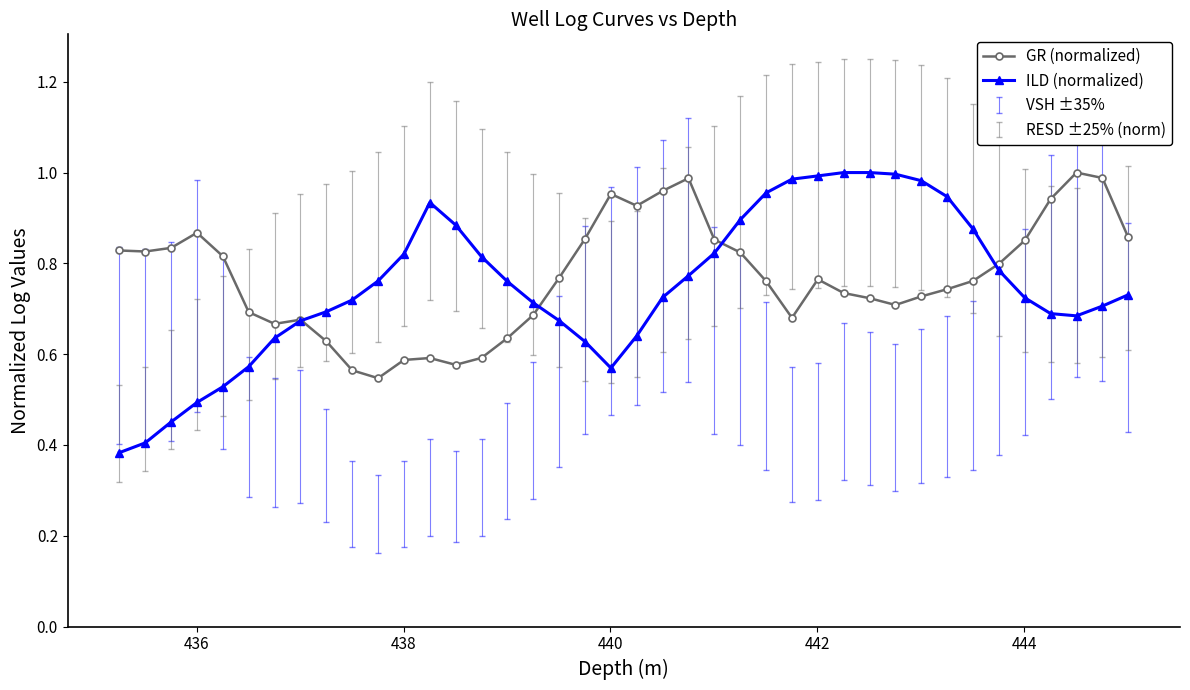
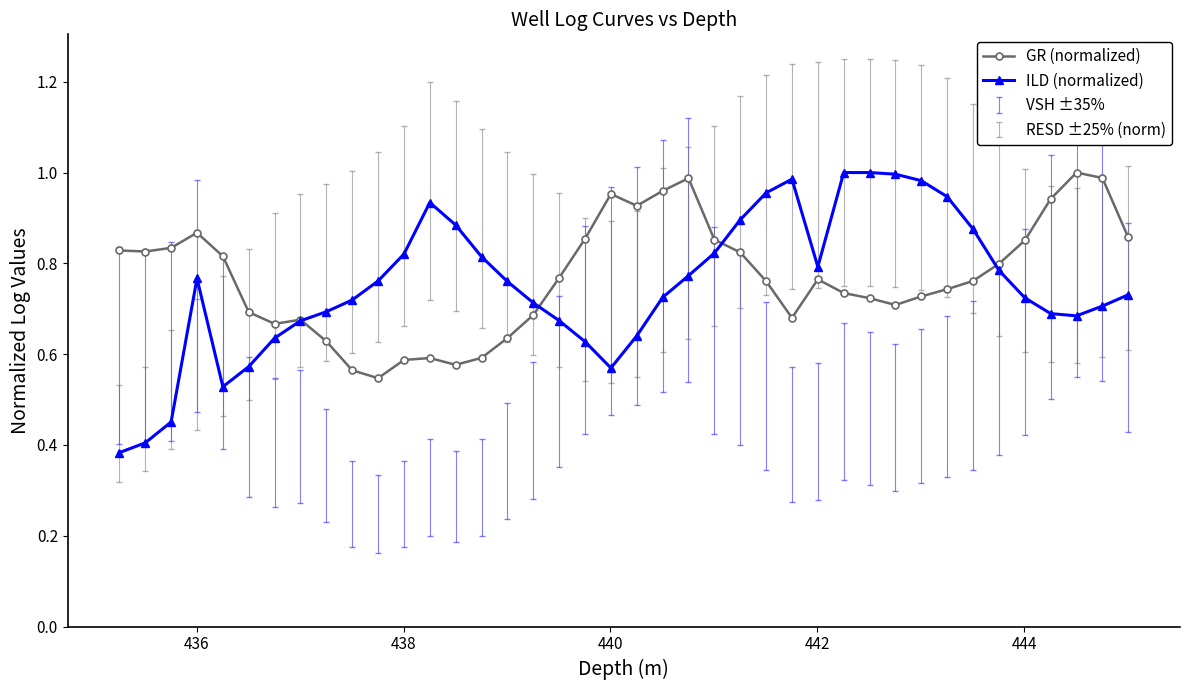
  {
    "GR (normalized)": {
      "436": 0.87,
      "438": 0.59,
      "440": 0.95,
      "442": 0.76,
      "444": 0.85
    },
    "ILD (normalized)": {
-     "436": 0.49,
+     "436": 0.77,
      "438": 0.82,
      "440": 0.57,
-     "442": 0.99,
+     "442": 0.79,
      "444": 0.72
    }
  }
